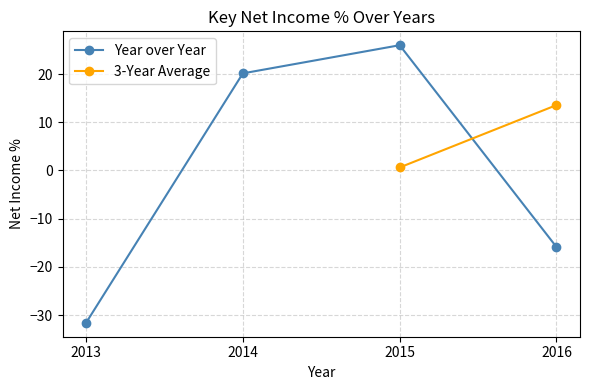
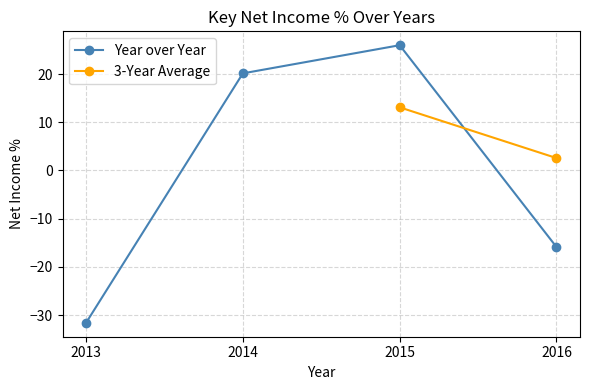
  {
    "Year over Year": {
      "2013": -32,
      "2014": 20,
      "2015": 26,
      "2016": -16
    },
    "3-Year Average": {
-     "2015": 1,
-     "2016": 14
+     "2015": 13,
+     "2016": 3
    }
  }
